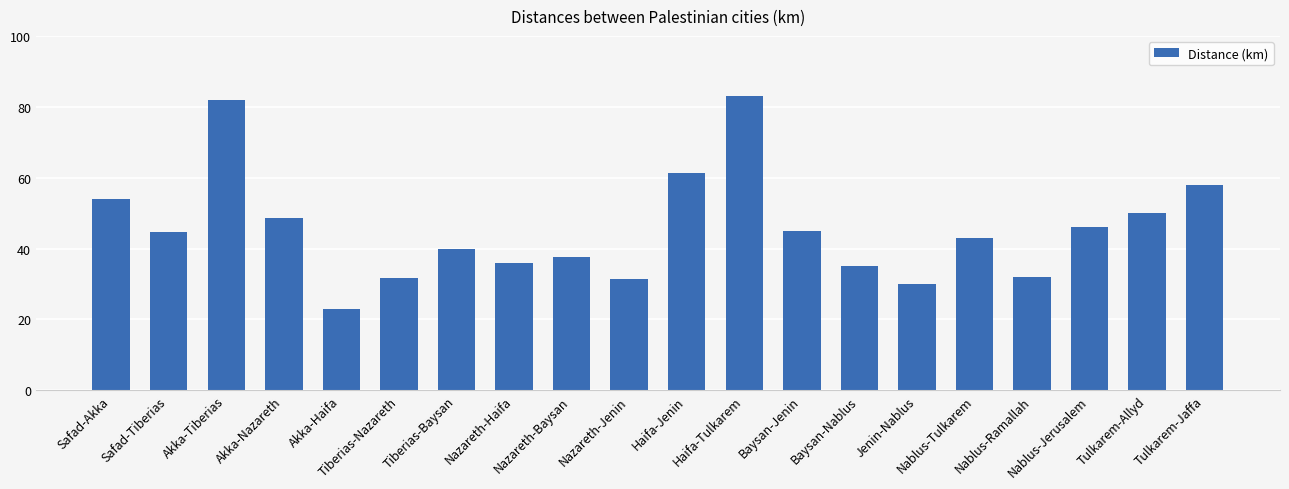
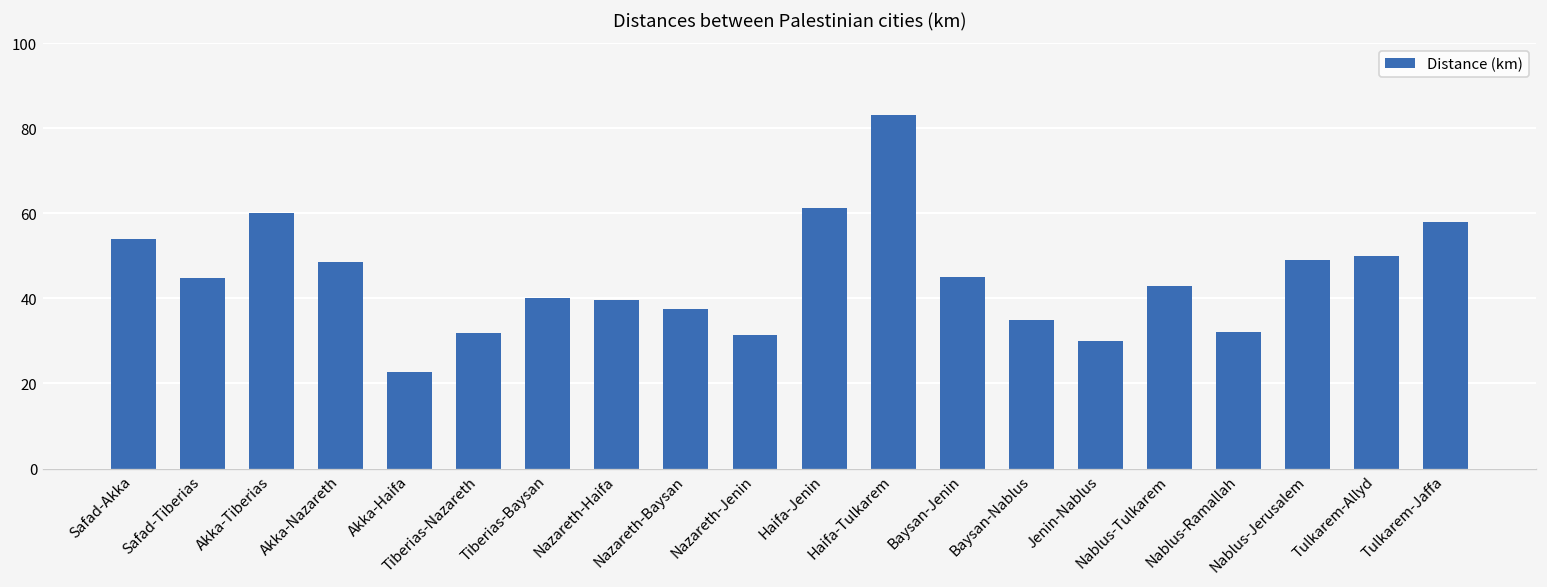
  {
    "Safad-Akka": 54,
    "Safad-Tiberias": 45,
-   "Akka-Tiberias": 82,
+   "Akka-Tiberias": 60,
    "Akka-Nazareth": 49,
    "Akka-Haifa": 23,
    "Tiberias-Nazareth": 32,
    "Tiberias-Baysan": 40,
-   "Nazareth-Haifa": 36,
+   "Nazareth-Haifa": 40,
    "Nazareth-Baysan": 38,
    "Nazareth-Jenin": 31,
    "Haifa-Jenin": 61,
    "Haifa-Tulkarem": 83,
    "Baysan-Jenin": 45,
    "Baysan-Nablus": 35,
    "Jenin-Nablus": 30,
    "Nablus-Tulkarem": 43,
    "Nablus-Ramallah": 32,
-   "Nablus-Jerusalem": 46,
+   "Nablus-Jerusalem": 49,
    "Tulkarem-Allyd": 50,
    "Tulkarem-Jaffa": 58
  }
